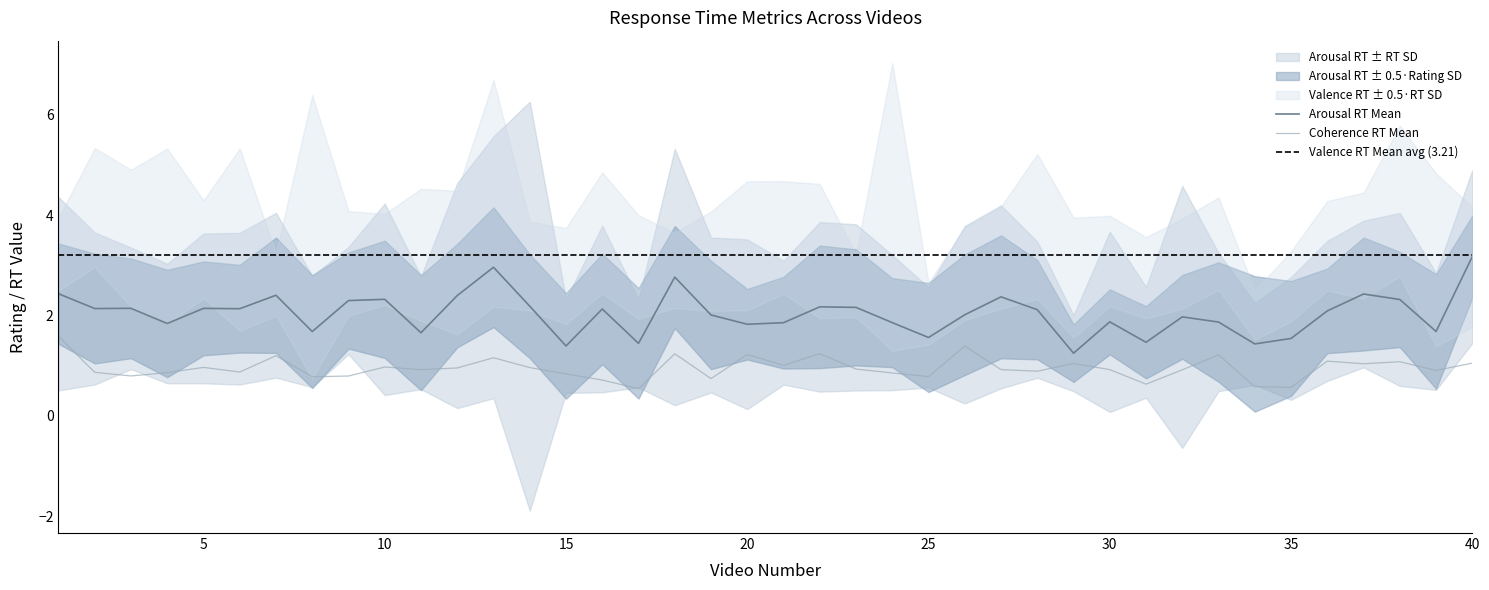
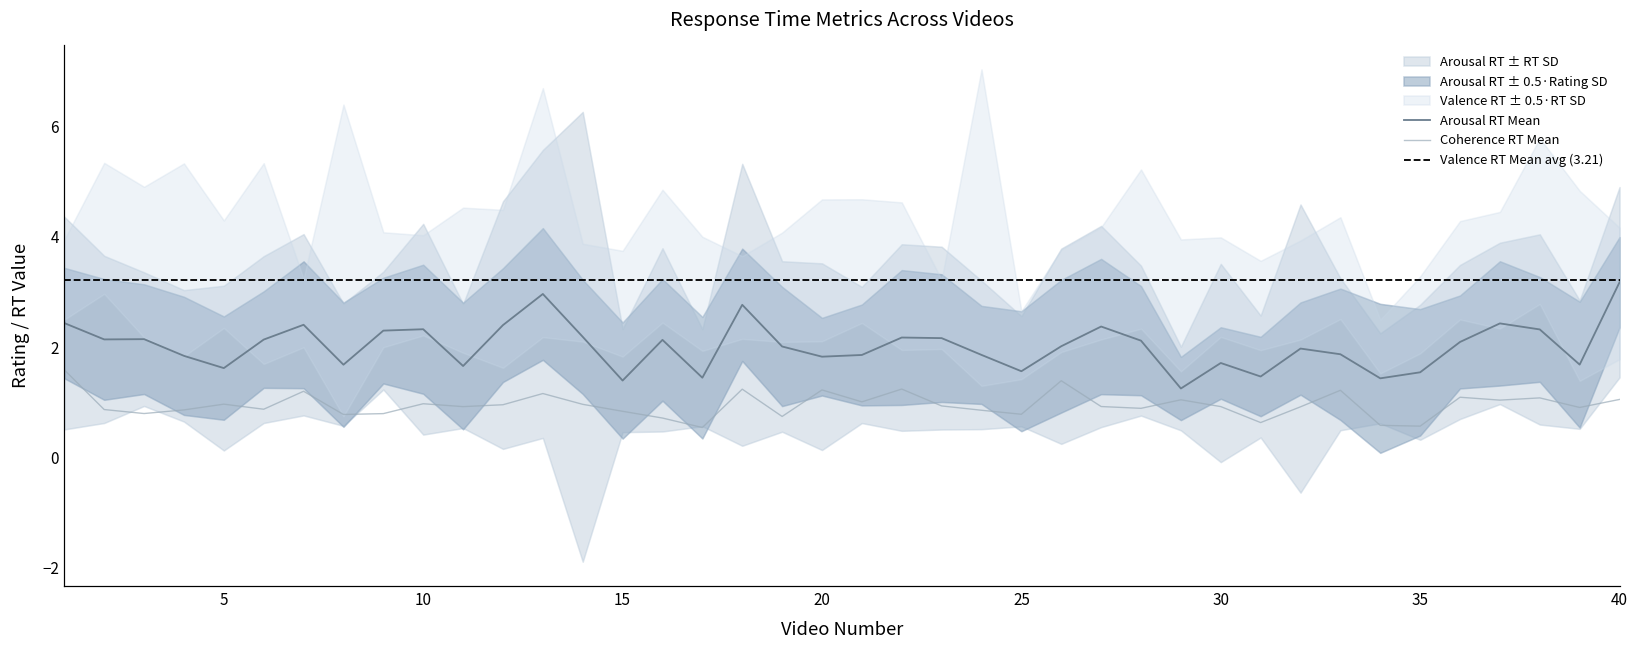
  {
    "Arousal RT Mean": {
-     "5": 2.1,
+     "5": 1.6,
      "10": 2.3,
      "15": 1.4,
      "20": 1.8,
      "25": 1.6,
-     "30": 1.9,
+     "30": 1.7,
      "35": 1.5,
      "40": 3.2
    }
  }
